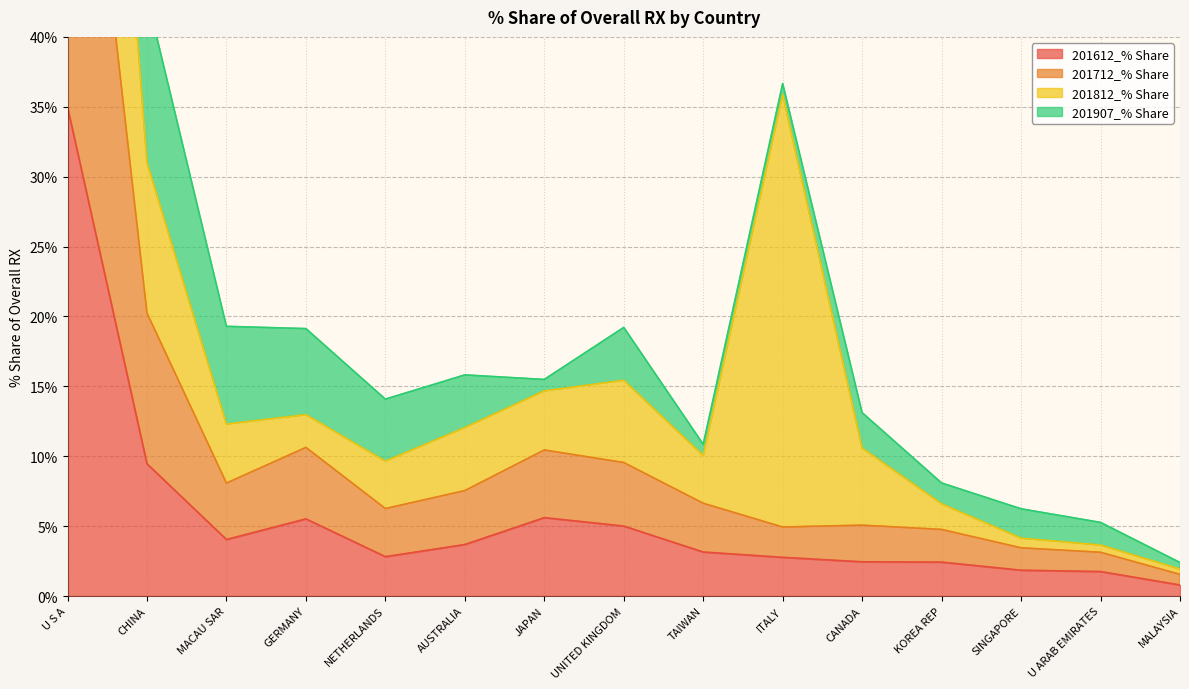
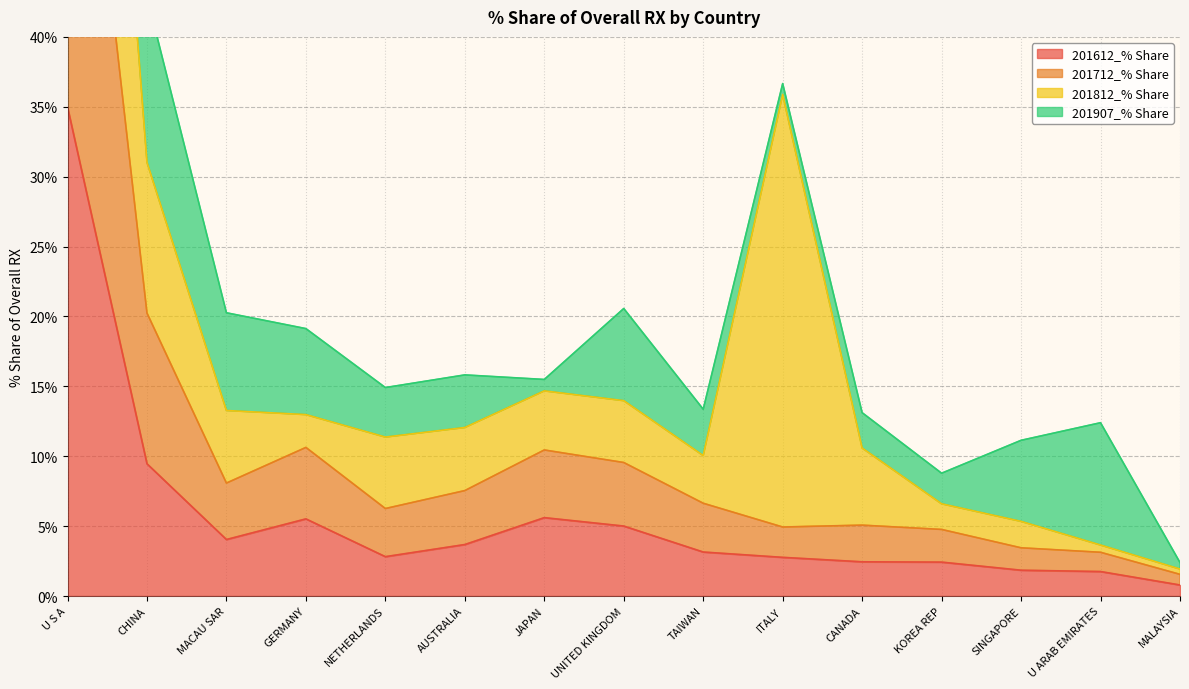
  {
    "201812_% Share": {
      "CHINA": "10.8%",
-     "MACAU SAR": "4.2%",
+     "MACAU SAR": "5.2%",
      "GERMANY": "2.3%",
-     "NETHERLANDS": "3.4%",
+     "NETHERLANDS": "5.1%",
      "AUSTRALIA": "4.5%",
      "JAPAN": "4.2%",
-     "UNITED KINGDOM": "5.9%",
+     "UNITED KINGDOM": "4.4%",
      "TAIWAN": "3.4%",
      "ITALY": "30.9%",
      "CANADA": "5.5%",
      "KOREA REP": "1.8%",
-     "SINGAPORE": "0.7%",
+     "SINGAPORE": "1.9%",
      "U ARAB EMIRATES": "0.5%",
      "MALAYSIA": "0.4%"
    },
    "201907_% Share": {
      "MACAU SAR": "7.0%",
      "GERMANY": "6.2%",
-     "NETHERLANDS": "4.4%",
+     "NETHERLANDS": "3.5%",
      "AUSTRALIA": "3.8%",
      "JAPAN": "0.8%",
-     "UNITED KINGDOM": "3.8%",
-     "TAIWAN": "0.8%",
+     "UNITED KINGDOM": "6.6%",
+     "TAIWAN": "3.3%",
      "ITALY": "0.8%",
      "CANADA": "2.5%",
-     "KOREA REP": "1.5%",
-     "SINGAPORE": "2.1%",
-     "U ARAB EMIRATES": "1.6%",
+     "KOREA REP": "2.2%",
+     "SINGAPORE": "5.8%",
+     "U ARAB EMIRATES": "8.8%",
      "MALAYSIA": "0.5%"
    }
  }
